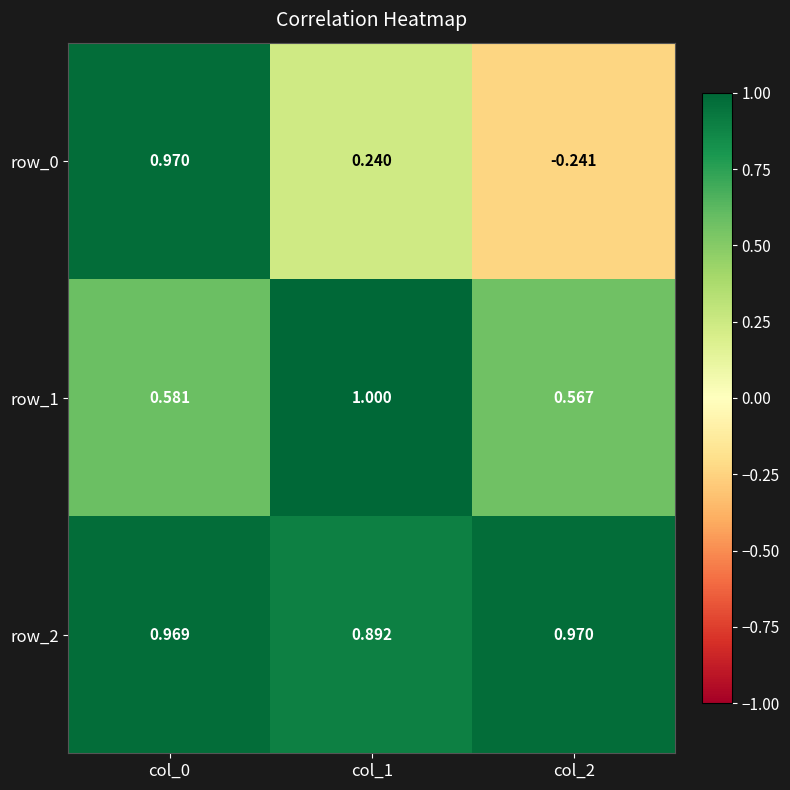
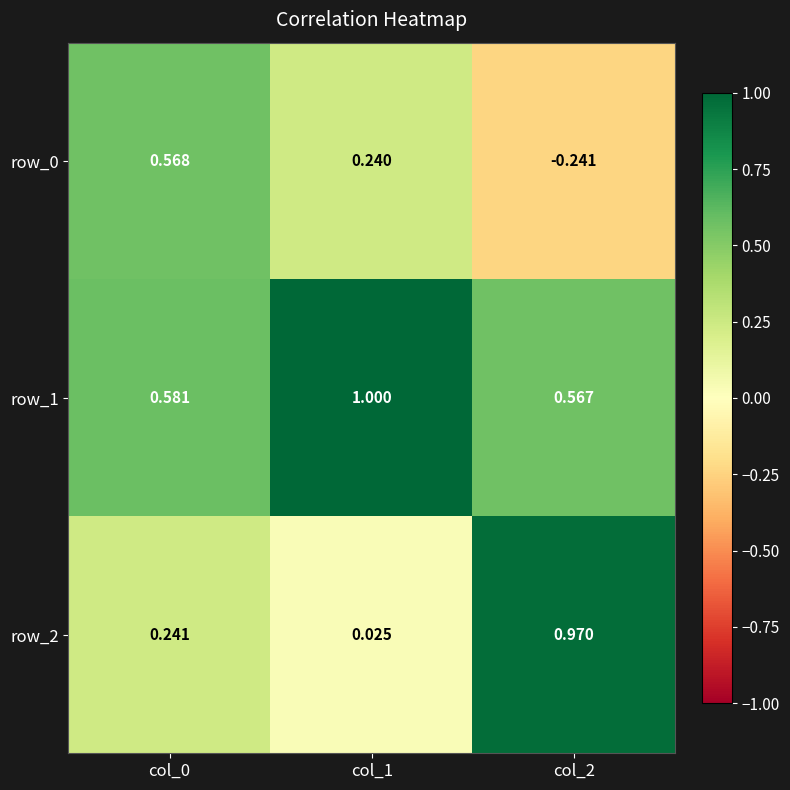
  {
    "row_0": {
-     "col_0": 0.970,
+     "col_0": 0.568,
      "col_1": 0.240,
      "col_2": -0.241
    },
    "row_1": {
      "col_0": 0.581,
      "col_1": 1.000,
      "col_2": 0.567
    },
    "row_2": {
-     "col_0": 0.969,
-     "col_1": 0.892,
+     "col_0": 0.241,
+     "col_1": 0.025,
      "col_2": 0.970
    }
  }
